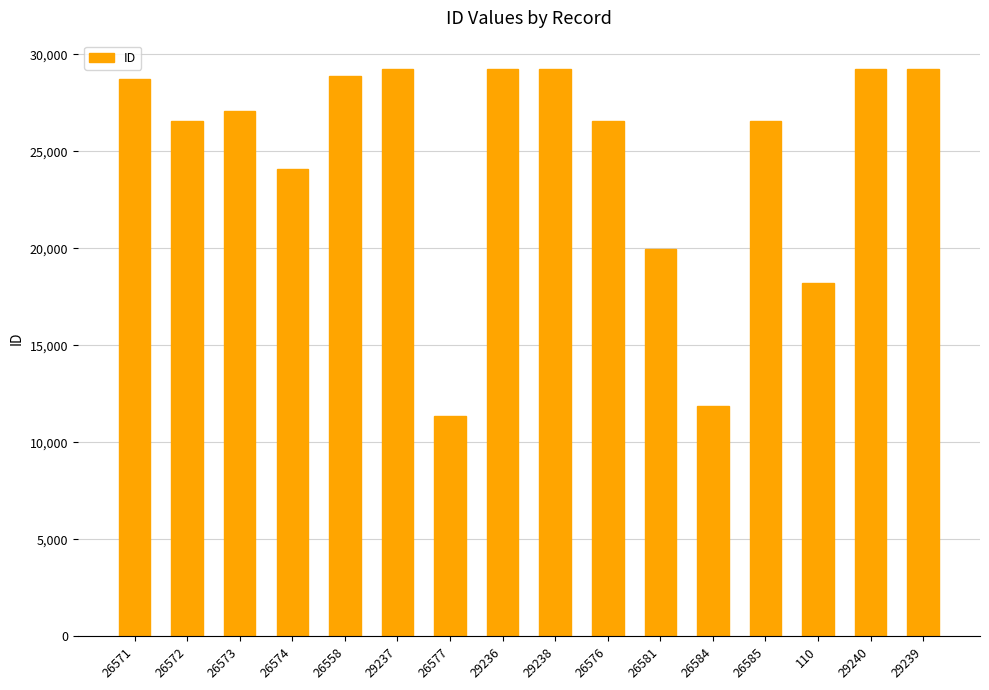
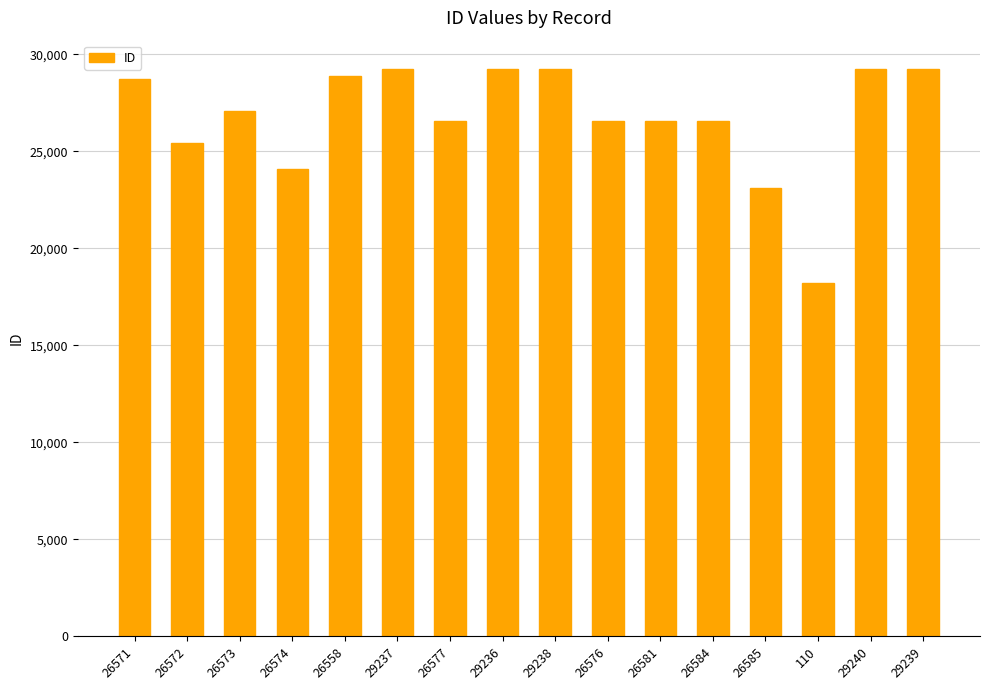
  {
    "26571": "28,700",
-   "26572": "26,600",
+   "26572": "25,400",
    "26573": "27,100",
    "26574": "24,100",
    "26558": "28,900",
    "29237": "29,200",
-   "26577": "11,400",
+   "26577": "26,600",
    "29236": "29,200",
    "29238": "29,200",
    "26576": "26,600",
-   "26581": "20,000",
-   "26584": "11,900",
-   "26585": "26,600",
+   "26581": "26,600",
+   "26584": "26,600",
+   "26585": "23,100",
    "110": "18,200",
    "29240": "29,200",
    "29239": "29,200"
  }
